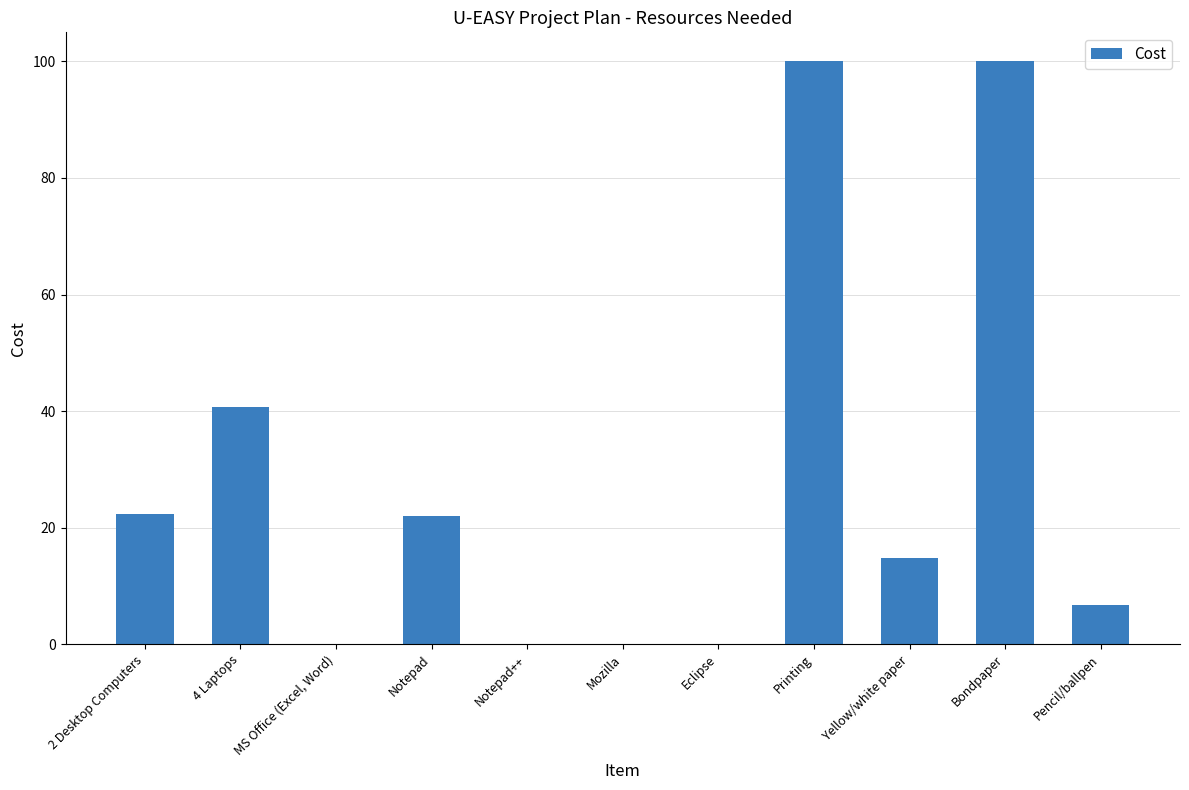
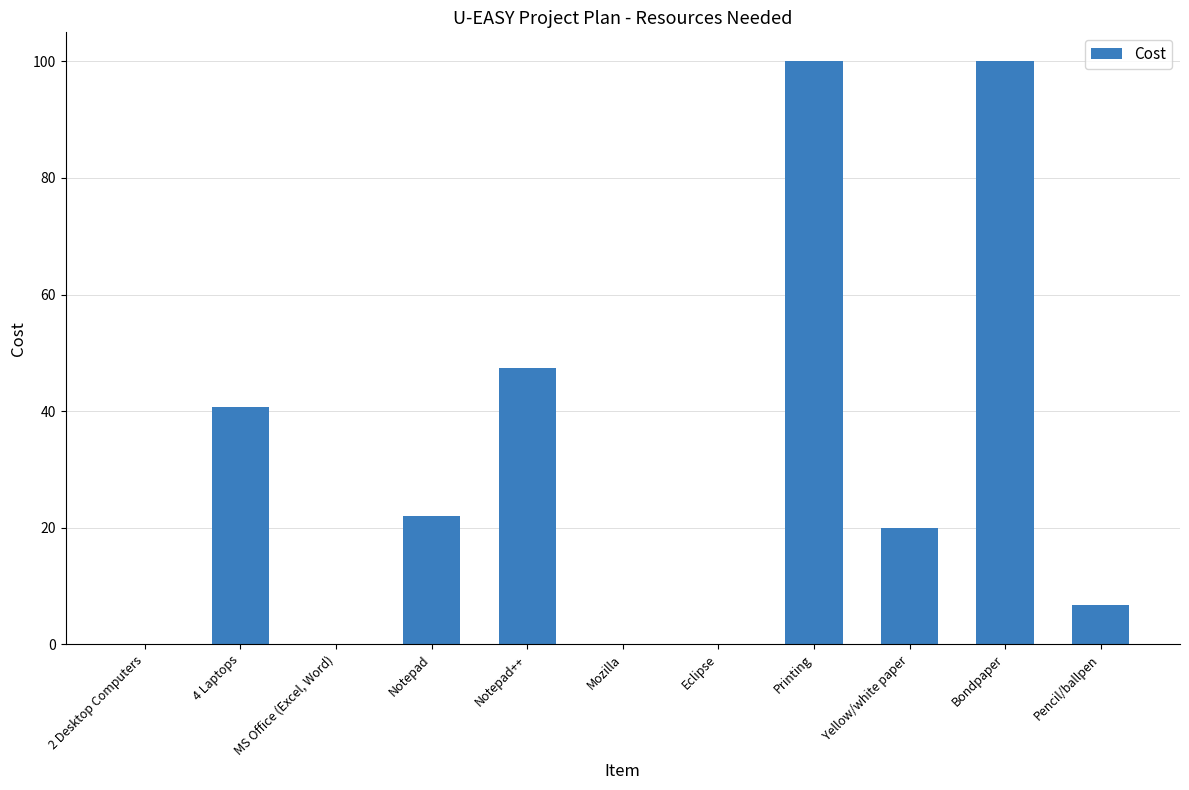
  {
-   "2 Desktop Computers": 22,
+   "2 Desktop Computers": 0,
    "4 Laptops": 41,
    "MS Office (Excel, Word)": 0,
    "Notepad": 22,
-   "Notepad++": 0,
+   "Notepad++": 47,
    "Mozilla": 0,
    "Eclipse": 0,
    "Printing": 100,
-   "Yellow/white paper": 15,
+   "Yellow/white paper": 20,
    "Bondpaper": 100,
    "Pencil/ballpen": 7
  }
